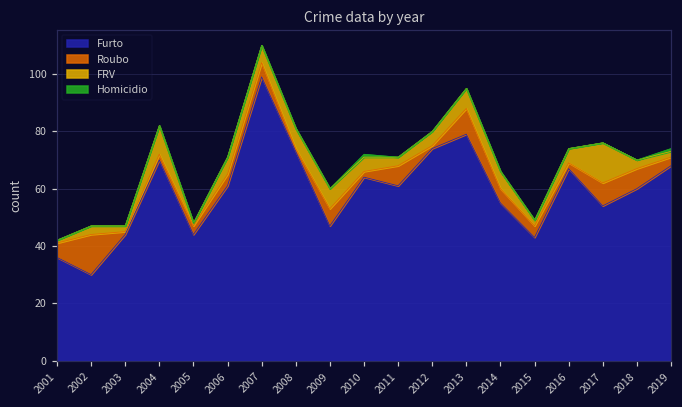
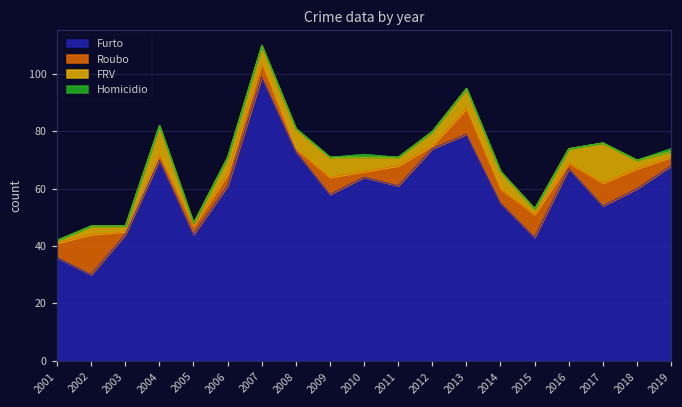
  {
    "Furto": {
      "2001": 36,
      "2002": 30,
      "2003": 44,
      "2004": 70,
      "2005": 44,
      "2006": 61,
      "2007": 99,
      "2008": 73,
-     "2009": 47,
+     "2009": 58,
      "2010": 64,
      "2011": 61,
      "2012": 74,
      "2013": 79,
      "2014": 55,
      "2015": 43,
      "2016": 67,
      "2017": 54,
      "2018": 60,
      "2019": 68
    },
    "Roubo": {
      "2001": 5,
      "2002": 14,
      "2003": 1,
      "2004": 2,
      "2005": 3,
      "2006": 4,
      "2007": 5,
      "2008": 1,
      "2009": 6,
      "2010": 2,
      "2011": 7,
      "2012": 1,
      "2013": 9,
      "2014": 5,
-     "2015": 4,
+     "2015": 8,
      "2016": 2,
      "2017": 8,
      "2018": 7,
      "2019": 3
    },
    "FRV": {
      "2010": 5,
      "2019": 2
    },
    "Homicidio": {
      "2010": 1,
      "2019": 1
    }
  }
